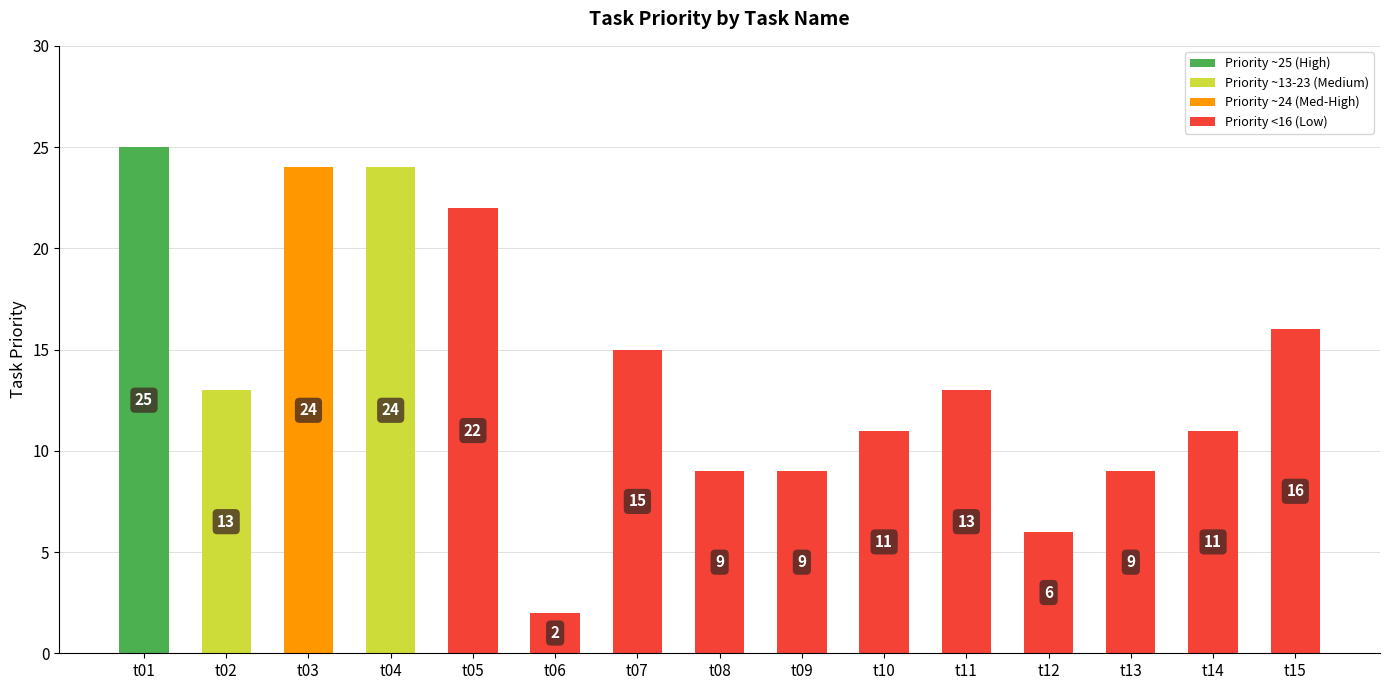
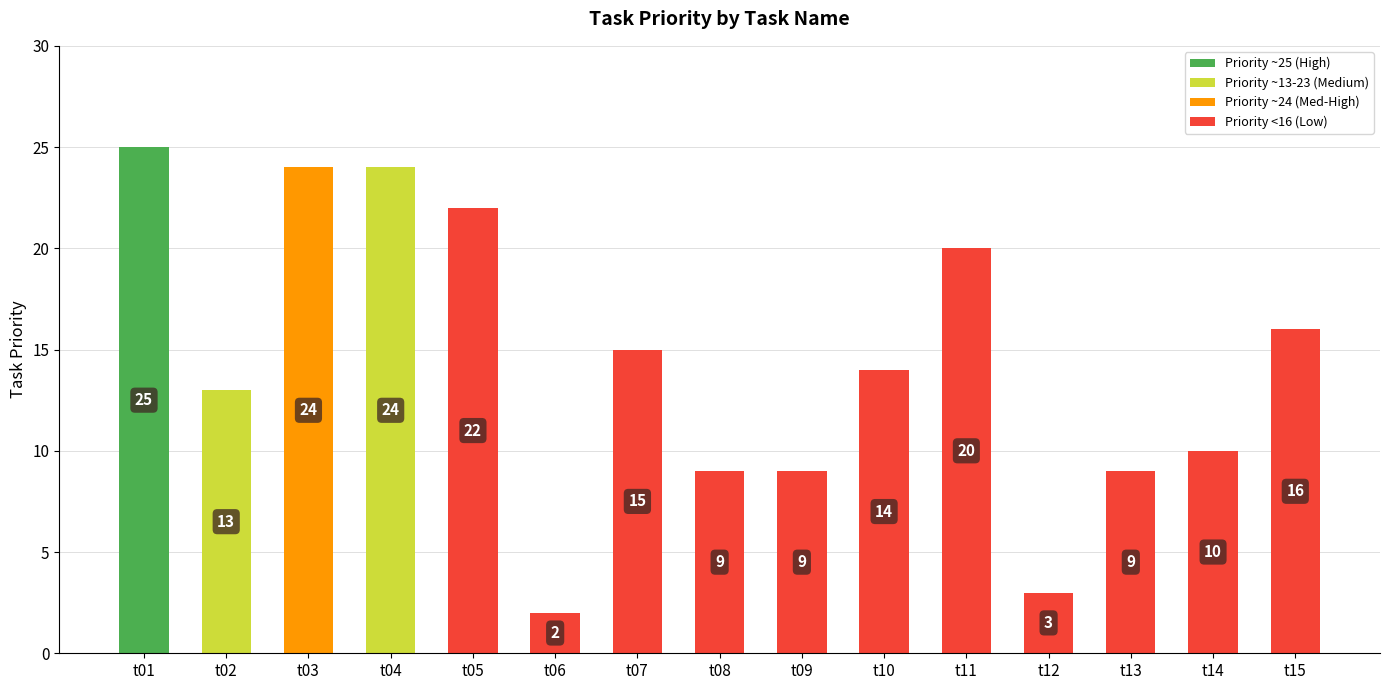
  {
-   "t10": 11,
-   "t11": 13,
-   "t12": 6,
-   "t14": 11
+   "t10": 14,
+   "t11": 20,
+   "t12": 3,
+   "t14": 10
  }
